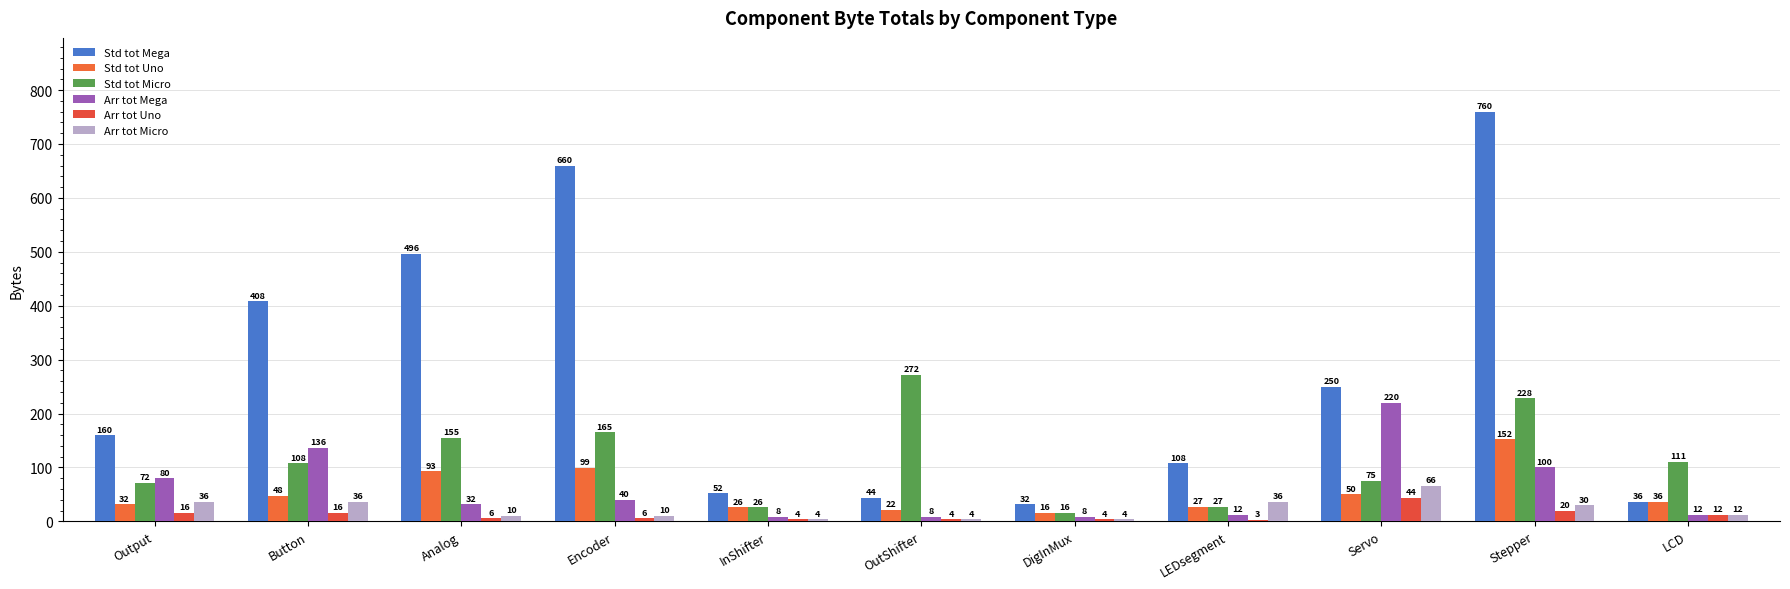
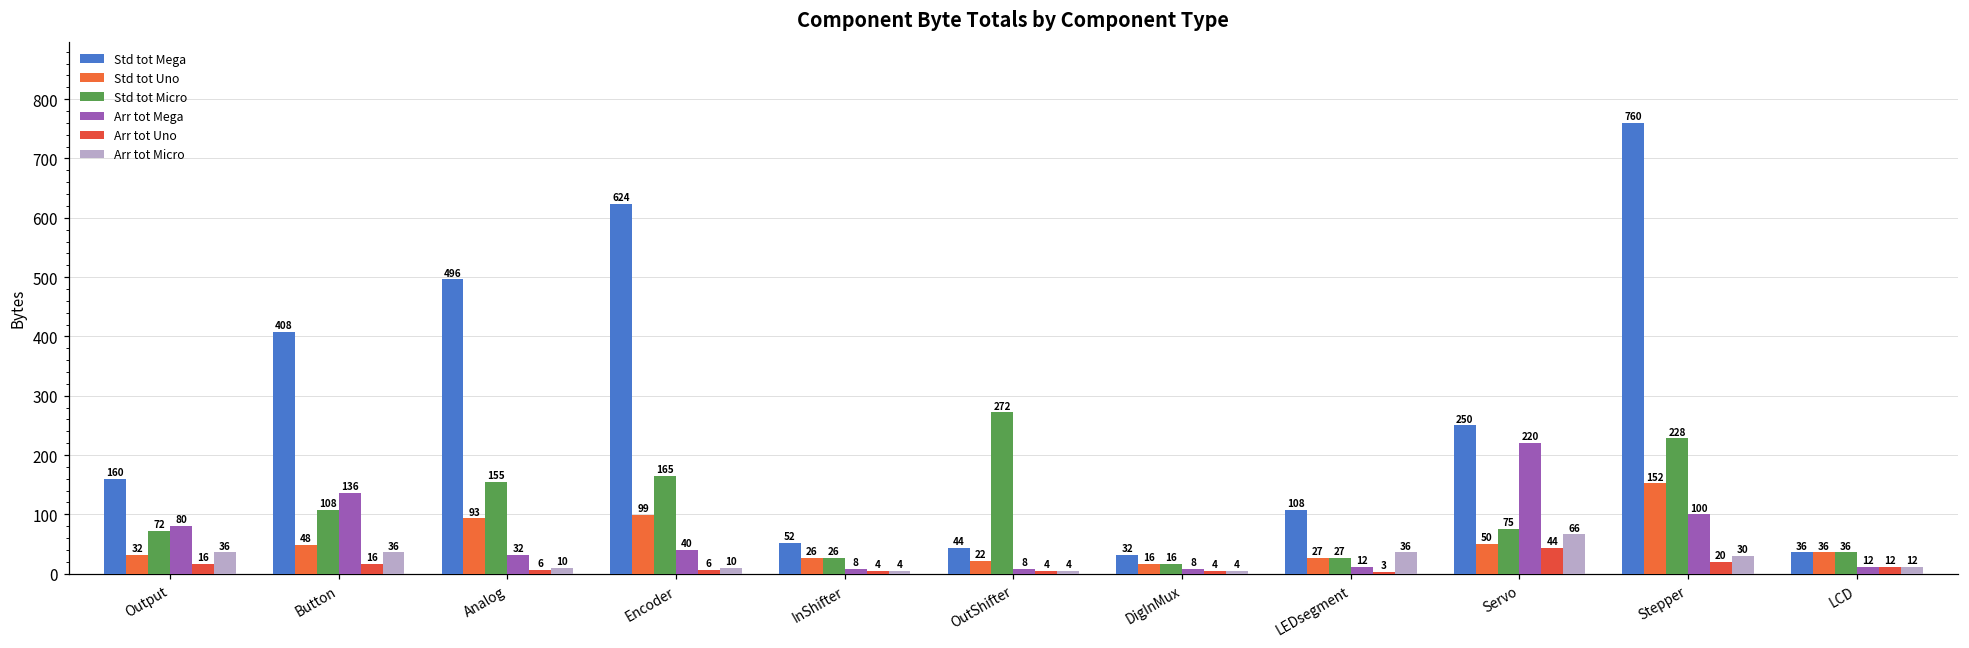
  {
    "Std tot Mega": {
      "Output": 160,
      "Button": 408,
      "Analog": 496,
-     "Encoder": 660,
+     "Encoder": 624,
      "InShifter": 52,
      "OutShifter": 44,
      "DigInMux": 32,
      "LEDsegment": 108,
      "Servo": 250,
      "Stepper": 760,
      "LCD": 36
    },
    "Std tot Micro": {
      "Output": 72,
      "Button": 108,
      "Analog": 155,
      "Encoder": 165,
      "InShifter": 26,
      "OutShifter": 272,
      "DigInMux": 16,
      "LEDsegment": 27,
      "Servo": 75,
      "Stepper": 228,
-     "LCD": 111
+     "LCD": 36
    },
    "Arr tot Mega": {
      "Output": 80,
      "Button": 136,
      "Analog": 32,
      "Encoder": 40,
      "InShifter": 8,
      "OutShifter": 8,
      "DigInMux": 8,
      "LEDsegment": 12,
      "Servo": 220,
      "Stepper": 100,
      "LCD": 12
    },
    "Arr tot Micro": {
      "Output": 36,
      "Button": 36,
      "Analog": 10,
      "Encoder": 10,
      "InShifter": 4,
      "OutShifter": 4,
      "DigInMux": 4,
      "LEDsegment": 36,
      "Servo": 66,
      "Stepper": 30,
      "LCD": 12
    }
  }
